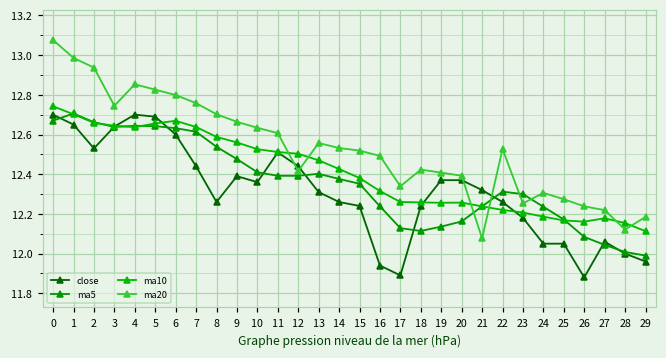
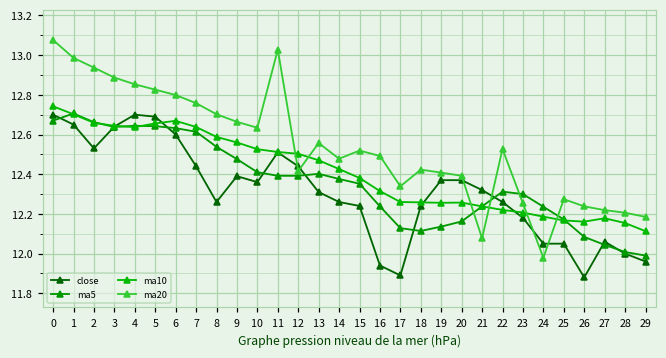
  {
    "ma20": {
      "0": 13.08,
      "1": 12.99,
      "2": 12.94,
-     "3": 12.75,
+     "3": 12.89,
      "4": 12.85,
      "5": 12.83,
      "6": 12.80,
      "7": 12.76,
      "8": 12.70,
      "9": 12.66,
      "10": 12.63,
-     "11": 12.61,
+     "11": 13.03,
      "12": 12.42,
      "13": 12.56,
-     "14": 12.53,
+     "14": 12.48,
      "15": 12.52,
      "16": 12.49,
      "17": 12.34,
      "18": 12.42,
      "19": 12.41,
      "20": 12.39,
      "21": 12.08,
      "22": 12.53,
      "23": 12.25,
-     "24": 12.31,
+     "24": 11.98,
      "25": 12.27,
      "26": 12.24,
      "27": 12.22,
-     "28": 12.12,
+     "28": 12.21,
      "29": 12.19
    }
  }
